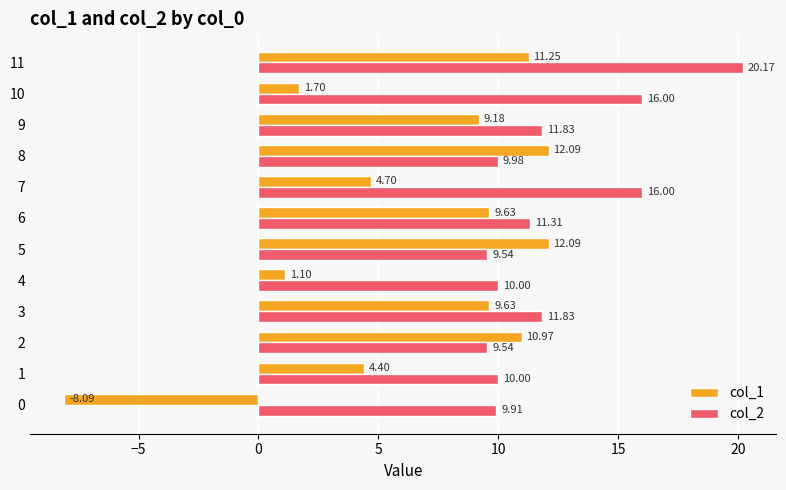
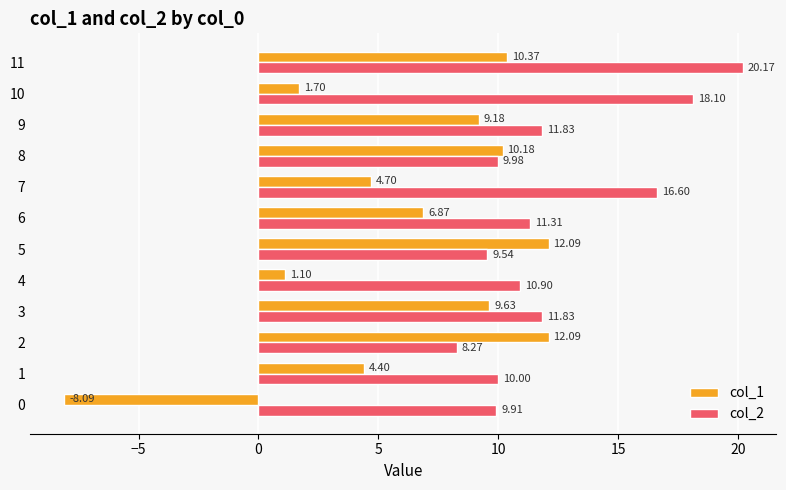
  {
    "col_1": {
-     "11": 11.25,
+     "11": 10.37,
      "10": 1.70,
      "9": 9.18,
-     "8": 12.09,
+     "8": 10.18,
      "7": 4.70,
-     "6": 9.63,
+     "6": 6.87,
      "5": 12.09,
      "4": 1.10,
      "3": 9.63,
-     "2": 10.97,
+     "2": 12.09,
      "1": 4.40,
      "0": -8.09
    },
    "col_2": {
      "11": 20.17,
-     "10": 16.00,
+     "10": 18.10,
      "9": 11.83,
      "8": 9.98,
-     "7": 16.00,
+     "7": 16.60,
      "6": 11.31,
      "5": 9.54,
-     "4": 10.00,
+     "4": 10.90,
      "3": 11.83,
-     "2": 9.54,
+     "2": 8.27,
      "1": 10.00,
      "0": 9.91
    }
  }
